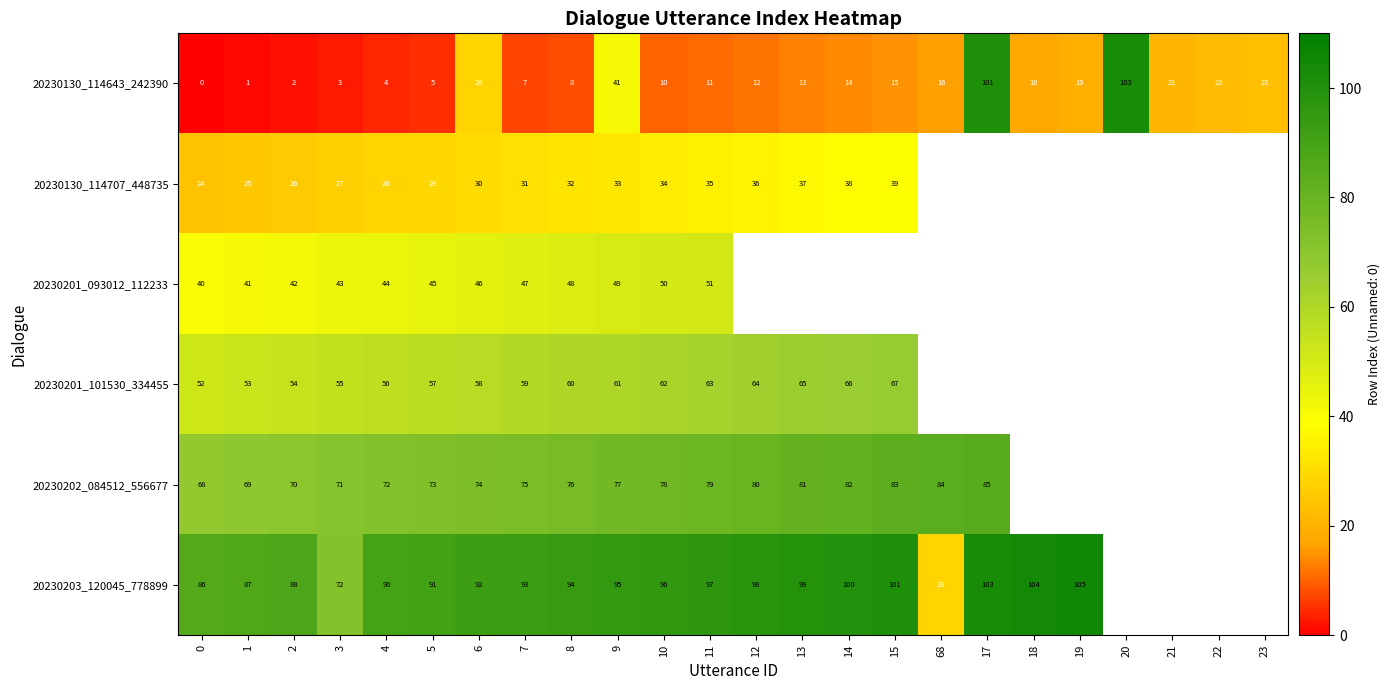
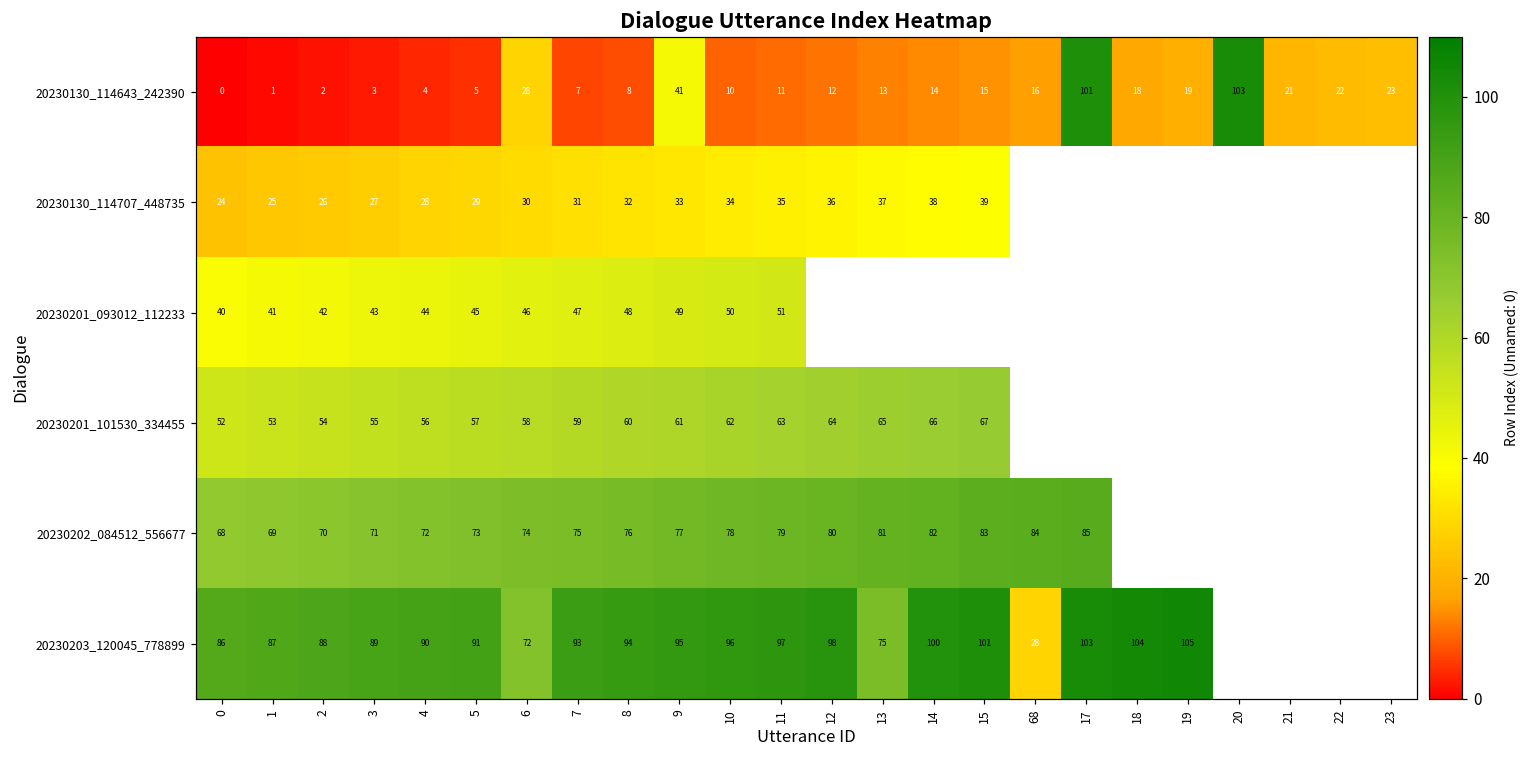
  {
    "20230130_114643_242390": {
      "0": 0,
      "1": 1,
      "2": 2,
      "3": 3,
      "4": 4,
      "5": 5,
      "6": 28,
      "7": 7,
      "8": 8,
      "9": 41,
      "10": 10,
      "11": 11,
      "12": 12,
      "13": 13,
      "14": 14,
      "15": 15,
      "68": 16,
      "17": 101,
      "18": 18,
      "19": 19,
      "20": 103,
      "21": 21,
      "22": 22,
      "23": 23
    },
    "20230130_114707_448735": {
      "0": 24,
      "1": 25,
      "2": 26,
      "3": 27,
      "4": 28,
      "5": 29,
      "6": 30,
      "7": 31,
      "8": 32,
      "9": 33,
      "10": 34,
      "11": 35,
      "12": 36,
      "13": 37,
      "14": 38,
      "15": 39
    },
    "20230201_093012_112233": {
      "0": 40,
      "1": 41,
      "2": 42,
      "3": 43,
      "4": 44,
      "5": 45,
      "6": 46,
      "7": 47,
      "8": 48,
      "9": 49,
      "10": 50,
      "11": 51
    },
    "20230201_101530_334455": {
      "0": 52,
      "1": 53,
      "2": 54,
      "3": 55,
      "4": 56,
      "5": 57,
      "6": 58,
      "7": 59,
      "8": 60,
      "9": 61,
      "10": 62,
      "11": 63,
      "12": 64,
      "13": 65,
      "14": 66,
      "15": 67
    },
    "20230202_084512_556677": {
      "0": 68,
      "1": 69,
      "2": 70,
      "3": 71,
      "4": 72,
      "5": 73,
      "6": 74,
      "7": 75,
      "8": 76,
      "9": 77,
      "10": 78,
      "11": 79,
      "12": 80,
      "13": 81,
      "14": 82,
      "15": 83,
      "68": 84,
      "17": 85
    },
    "20230203_120045_778899": {
      "0": 86,
      "1": 87,
      "2": 88,
-     "3": 72,
+     "3": 89,
      "4": 90,
      "5": 91,
-     "6": 92,
+     "6": 72,
      "7": 93,
      "8": 94,
      "9": 95,
      "10": 96,
      "11": 97,
      "12": 98,
-     "13": 99,
+     "13": 75,
      "14": 100,
      "15": 101,
      "68": 28,
      "17": 103,
      "18": 104,
      "19": 105
    }
  }
